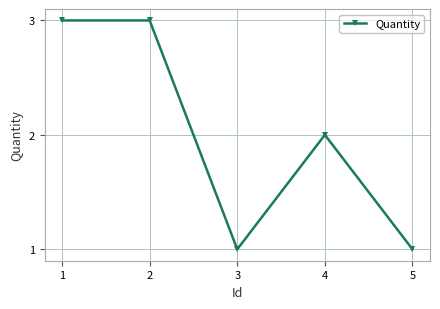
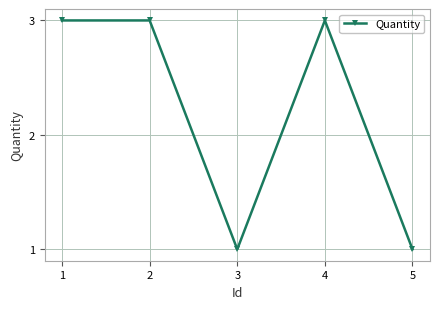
  {
    "1": 3,
    "2": 3,
    "3": 1,
-   "4": 2,
+   "4": 3,
    "5": 1
  }
